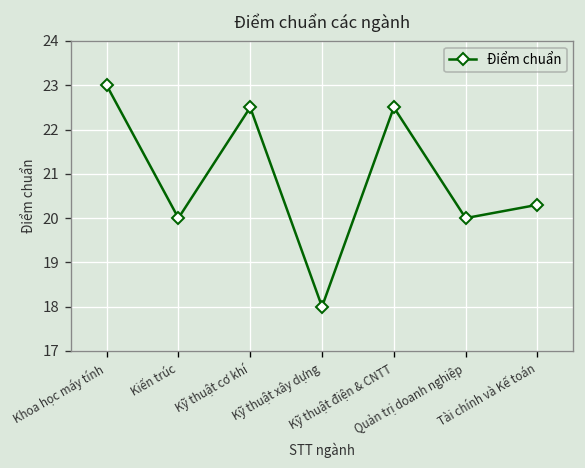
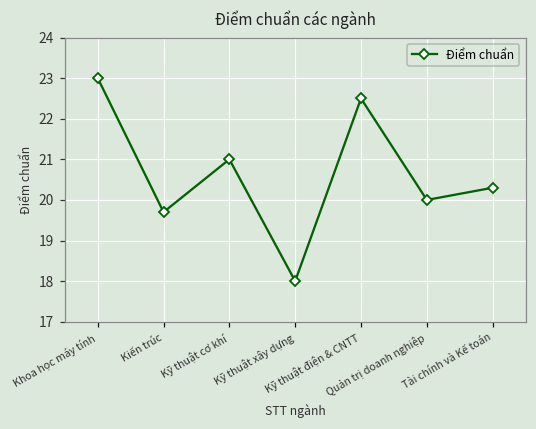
  {
    "Khoa học máy tính": 23.0,
-   "Kiến trúc": 20.0,
-   "Kỹ thuật cơ khí": 22.5,
+   "Kiến trúc": 19.7,
+   "Kỹ thuật cơ khí": 21.0,
    "Kỹ thuật xây dựng": 18.0,
    "Kỹ thuật điện & CNTT": 22.5,
    "Quản trị doanh nghiệp": 20.0,
    "Tài chính và Kế toán": 20.3
  }
